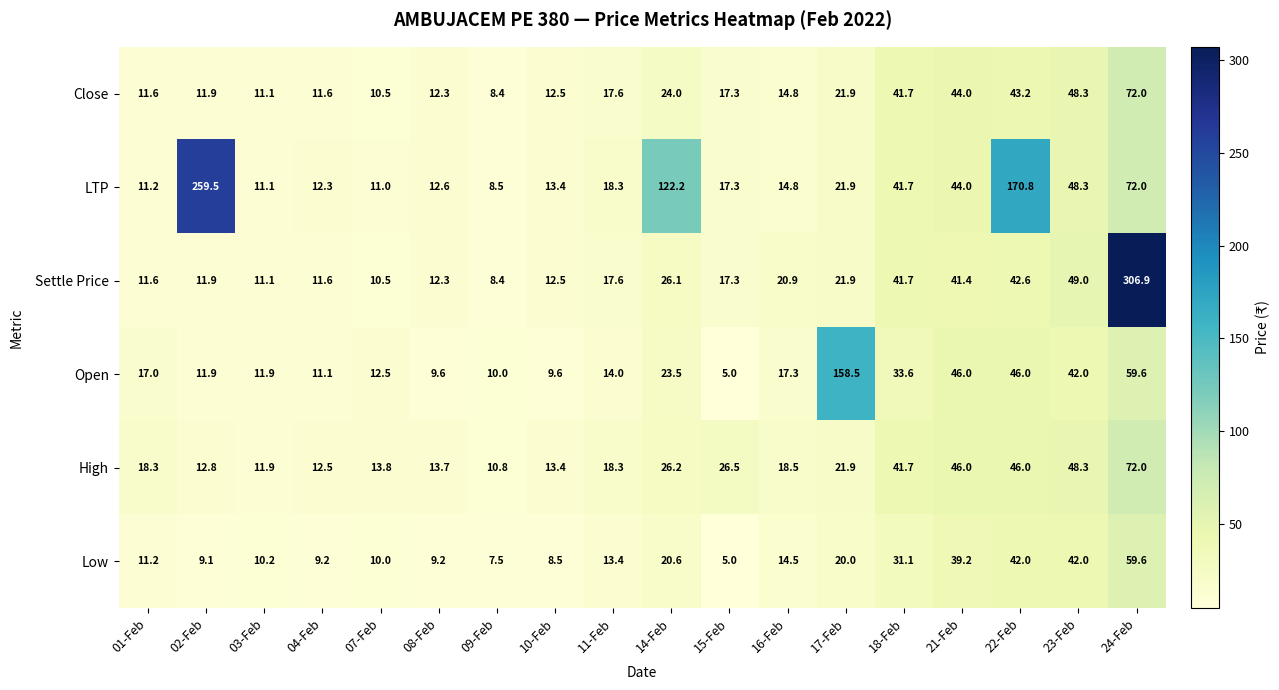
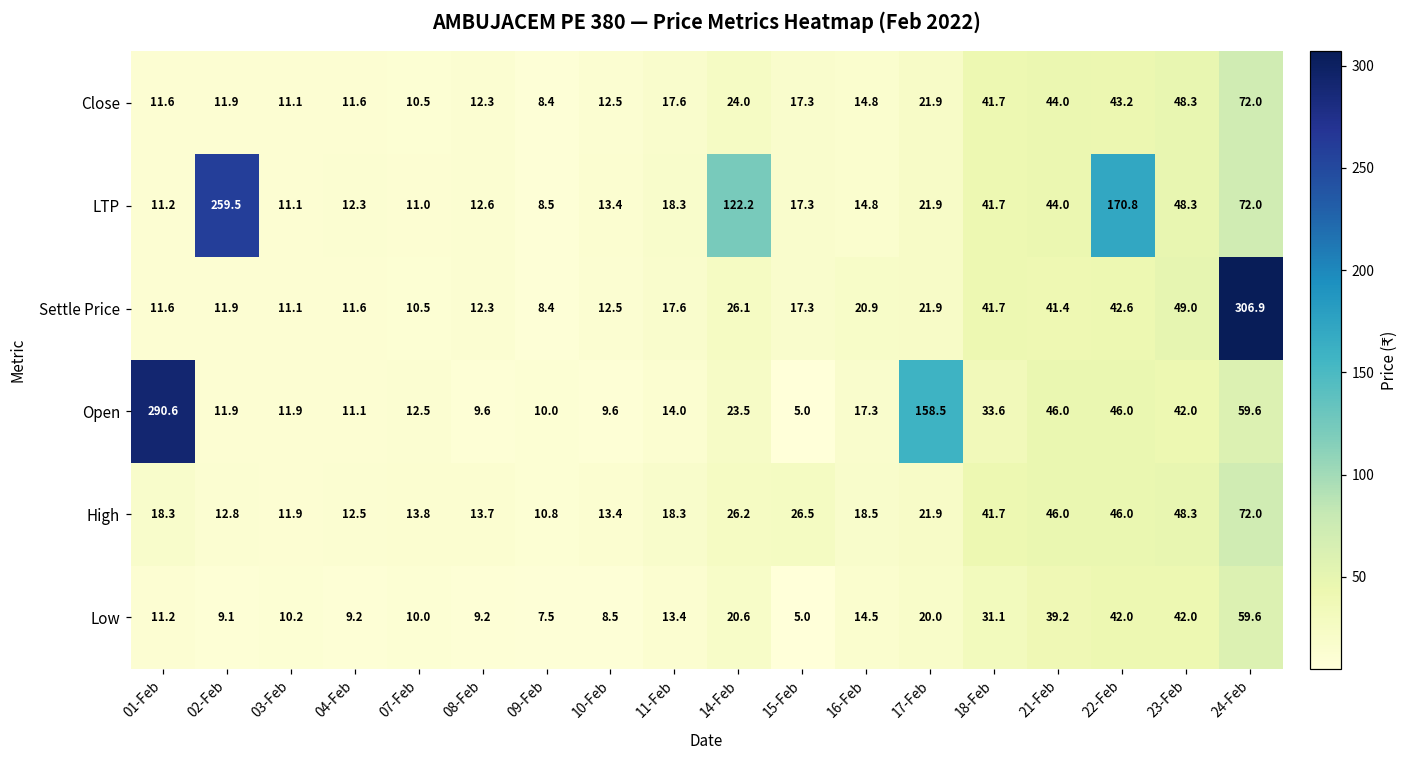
  {
    "Close": {
      "01-Feb": 11.6,
      "02-Feb": 11.9,
      "03-Feb": 11.1,
      "04-Feb": 11.6,
      "07-Feb": 10.5,
      "08-Feb": 12.3,
      "09-Feb": 8.4,
      "10-Feb": 12.5,
      "11-Feb": 17.6,
      "14-Feb": 24.0,
      "15-Feb": 17.3,
      "16-Feb": 14.8,
      "17-Feb": 21.9,
      "18-Feb": 41.7,
      "21-Feb": 44.0,
      "22-Feb": 43.2,
      "23-Feb": 48.3,
      "24-Feb": 72.0
    },
    "LTP": {
      "01-Feb": 11.2,
      "02-Feb": 259.5,
      "03-Feb": 11.1,
      "04-Feb": 12.3,
      "07-Feb": 11.0,
      "08-Feb": 12.6,
      "09-Feb": 8.5,
      "10-Feb": 13.4,
      "11-Feb": 18.3,
      "14-Feb": 122.2,
      "15-Feb": 17.3,
      "16-Feb": 14.8,
      "17-Feb": 21.9,
      "18-Feb": 41.7,
      "21-Feb": 44.0,
      "22-Feb": 170.8,
      "23-Feb": 48.3,
      "24-Feb": 72.0
    },
    "Settle Price": {
      "01-Feb": 11.6,
      "02-Feb": 11.9,
      "03-Feb": 11.1,
      "04-Feb": 11.6,
      "07-Feb": 10.5,
      "08-Feb": 12.3,
      "09-Feb": 8.4,
      "10-Feb": 12.5,
      "11-Feb": 17.6,
      "14-Feb": 26.1,
      "15-Feb": 17.3,
      "16-Feb": 20.9,
      "17-Feb": 21.9,
      "18-Feb": 41.7,
      "21-Feb": 41.4,
      "22-Feb": 42.6,
      "23-Feb": 49.0,
      "24-Feb": 306.9
    },
    "Open": {
-     "01-Feb": 17.0,
+     "01-Feb": 290.6,
      "02-Feb": 11.9,
      "03-Feb": 11.9,
      "04-Feb": 11.1,
      "07-Feb": 12.5,
      "08-Feb": 9.6,
      "09-Feb": 10.0,
      "10-Feb": 9.6,
      "11-Feb": 14.0,
      "14-Feb": 23.5,
      "15-Feb": 5.0,
      "16-Feb": 17.3,
      "17-Feb": 158.5,
      "18-Feb": 33.6,
      "21-Feb": 46.0,
      "22-Feb": 46.0,
      "23-Feb": 42.0,
      "24-Feb": 59.6
    },
    "High": {
      "01-Feb": 18.3,
      "02-Feb": 12.8,
      "03-Feb": 11.9,
      "04-Feb": 12.5,
      "07-Feb": 13.8,
      "08-Feb": 13.7,
      "09-Feb": 10.8,
      "10-Feb": 13.4,
      "11-Feb": 18.3,
      "14-Feb": 26.2,
      "15-Feb": 26.5,
      "16-Feb": 18.5,
      "17-Feb": 21.9,
      "18-Feb": 41.7,
      "21-Feb": 46.0,
      "22-Feb": 46.0,
      "23-Feb": 48.3,
      "24-Feb": 72.0
    },
    "Low": {
      "01-Feb": 11.2,
      "02-Feb": 9.1,
      "03-Feb": 10.2,
      "04-Feb": 9.2,
      "07-Feb": 10.0,
      "08-Feb": 9.2,
      "09-Feb": 7.5,
      "10-Feb": 8.5,
      "11-Feb": 13.4,
      "14-Feb": 20.6,
      "15-Feb": 5.0,
      "16-Feb": 14.5,
      "17-Feb": 20.0,
      "18-Feb": 31.1,
      "21-Feb": 39.2,
      "22-Feb": 42.0,
      "23-Feb": 42.0,
      "24-Feb": 59.6
    }
  }
